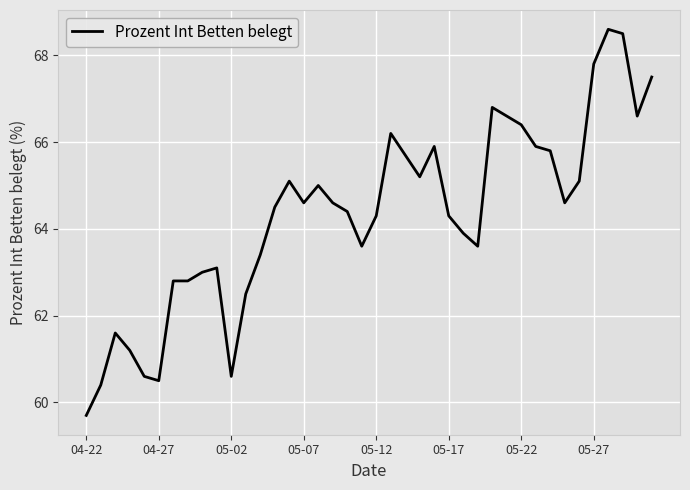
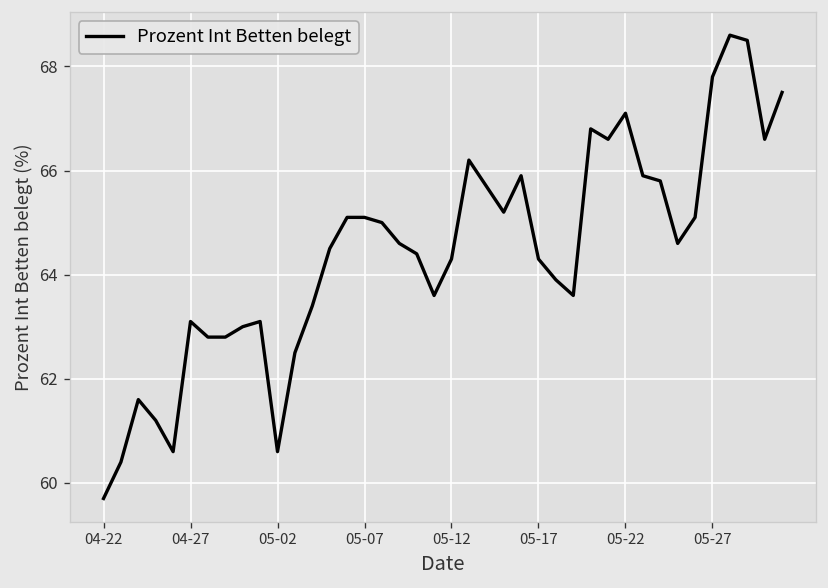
  {
    "04-22": 59.7,
-   "04-27": 60.5,
+   "04-27": 63.1,
    "05-02": 60.6,
-   "05-07": 64.6,
+   "05-07": 65.1,
    "05-12": 64.3,
    "05-17": 64.3,
-   "05-22": 66.4,
+   "05-22": 67.1,
    "05-27": 67.8
  }
